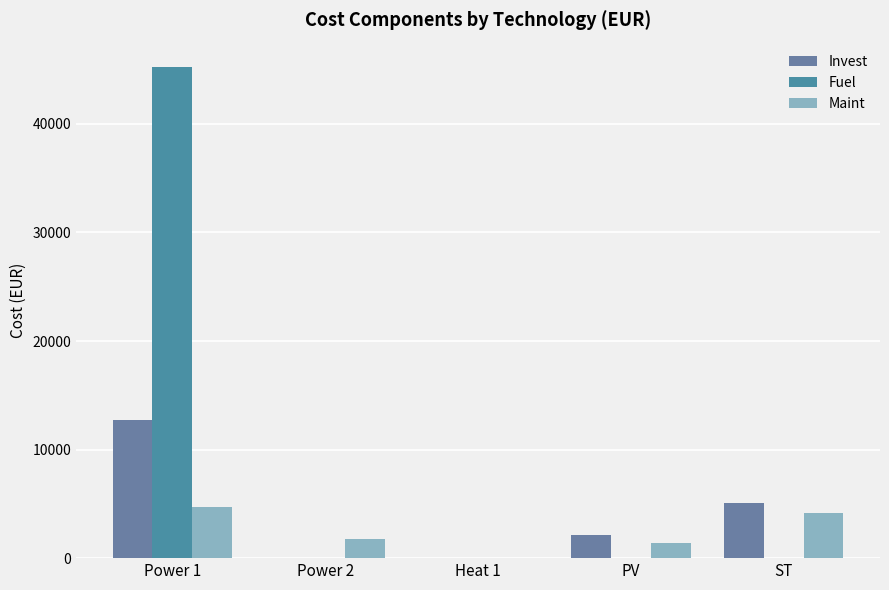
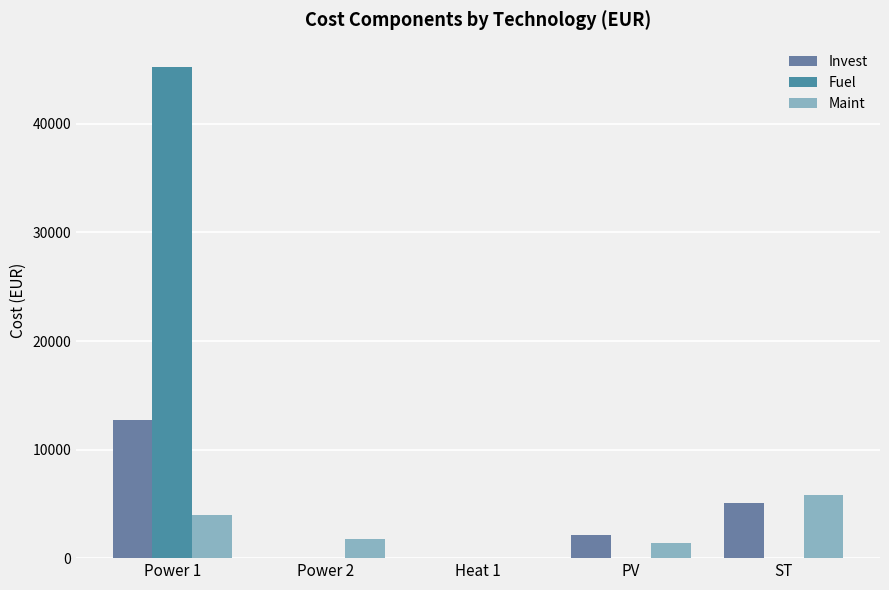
  {
    "Maint": {
-     "Power 1": 4800,
+     "Power 1": 3900,
      "Power 2": 1800,
      "Heat 1": 0,
      "PV": 1400,
-     "ST": 4200
+     "ST": 5800
    }
  }
